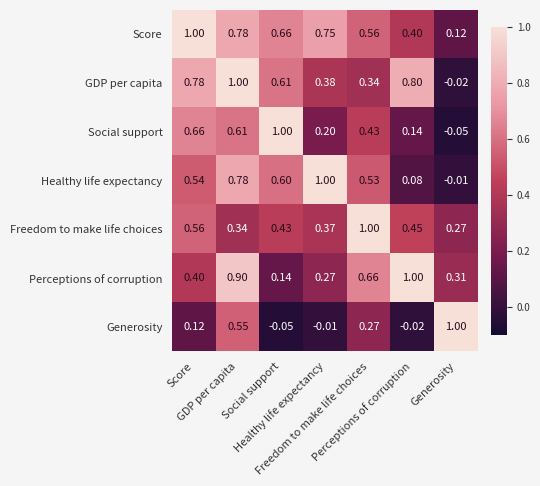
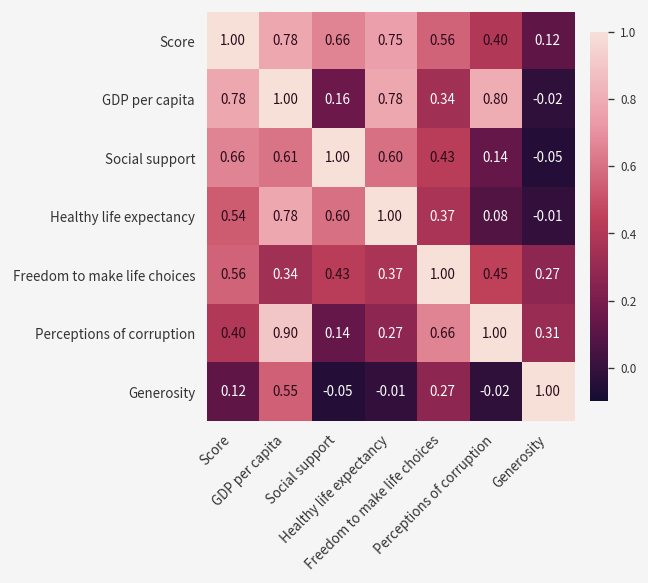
  {
    "Score": {
      "Score": 1.00,
      "GDP per capita": 0.78,
      "Social support": 0.66,
      "Healthy life expectancy": 0.75,
      "Freedom to make life choices": 0.56,
      "Perceptions of corruption": 0.40,
      "Generosity": 0.12
    },
    "GDP per capita": {
      "Score": 0.78,
      "GDP per capita": 1.00,
-     "Social support": 0.61,
-     "Healthy life expectancy": 0.38,
+     "Social support": 0.16,
+     "Healthy life expectancy": 0.78,
      "Freedom to make life choices": 0.34,
      "Perceptions of corruption": 0.80,
      "Generosity": -0.02
    },
    "Social support": {
      "Score": 0.66,
      "GDP per capita": 0.61,
      "Social support": 1.00,
-     "Healthy life expectancy": 0.20,
+     "Healthy life expectancy": 0.60,
      "Freedom to make life choices": 0.43,
      "Perceptions of corruption": 0.14,
      "Generosity": -0.05
    },
    "Healthy life expectancy": {
      "Score": 0.54,
      "GDP per capita": 0.78,
      "Social support": 0.60,
      "Healthy life expectancy": 1.00,
-     "Freedom to make life choices": 0.53,
+     "Freedom to make life choices": 0.37,
      "Perceptions of corruption": 0.08,
      "Generosity": -0.01
    },
    "Freedom to make life choices": {
      "Score": 0.56,
      "GDP per capita": 0.34,
      "Social support": 0.43,
      "Healthy life expectancy": 0.37,
      "Freedom to make life choices": 1.00,
      "Perceptions of corruption": 0.45,
      "Generosity": 0.27
    },
    "Perceptions of corruption": {
      "Score": 0.40,
      "GDP per capita": 0.90,
      "Social support": 0.14,
      "Healthy life expectancy": 0.27,
      "Freedom to make life choices": 0.66,
      "Perceptions of corruption": 1.00,
      "Generosity": 0.31
    },
    "Generosity": {
      "Score": 0.12,
      "GDP per capita": 0.55,
      "Social support": -0.05,
      "Healthy life expectancy": -0.01,
      "Freedom to make life choices": 0.27,
      "Perceptions of corruption": -0.02,
      "Generosity": 1.00
    }
  }
